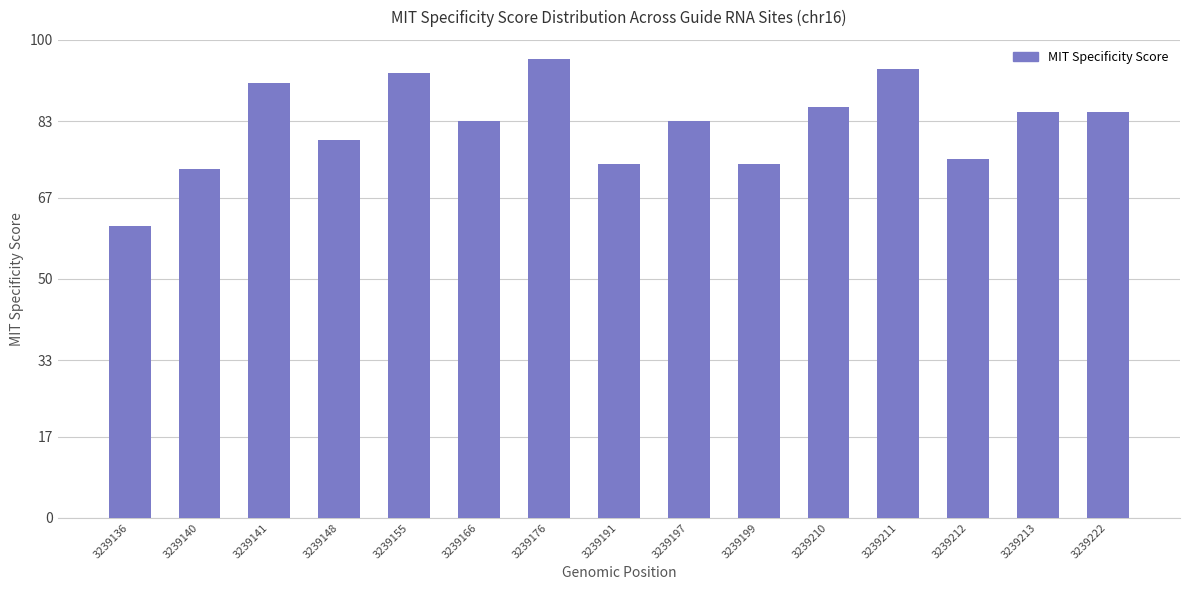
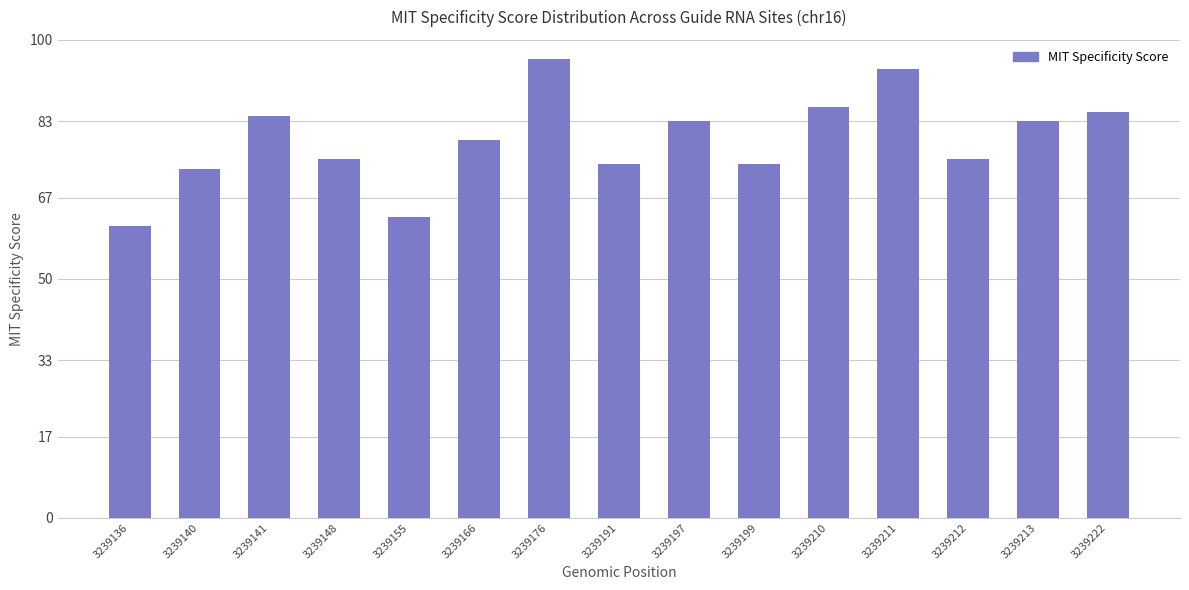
  {
    "3239136": 61,
    "3239140": 73,
-   "3239141": 91,
-   "3239148": 79,
-   "3239155": 93,
-   "3239166": 83,
+   "3239141": 84,
+   "3239148": 75,
+   "3239155": 63,
+   "3239166": 79,
    "3239176": 96,
    "3239191": 74,
    "3239197": 83,
    "3239199": 74,
    "3239210": 86,
    "3239211": 94,
    "3239212": 75,
-   "3239213": 85,
+   "3239213": 83,
    "3239222": 85
  }
